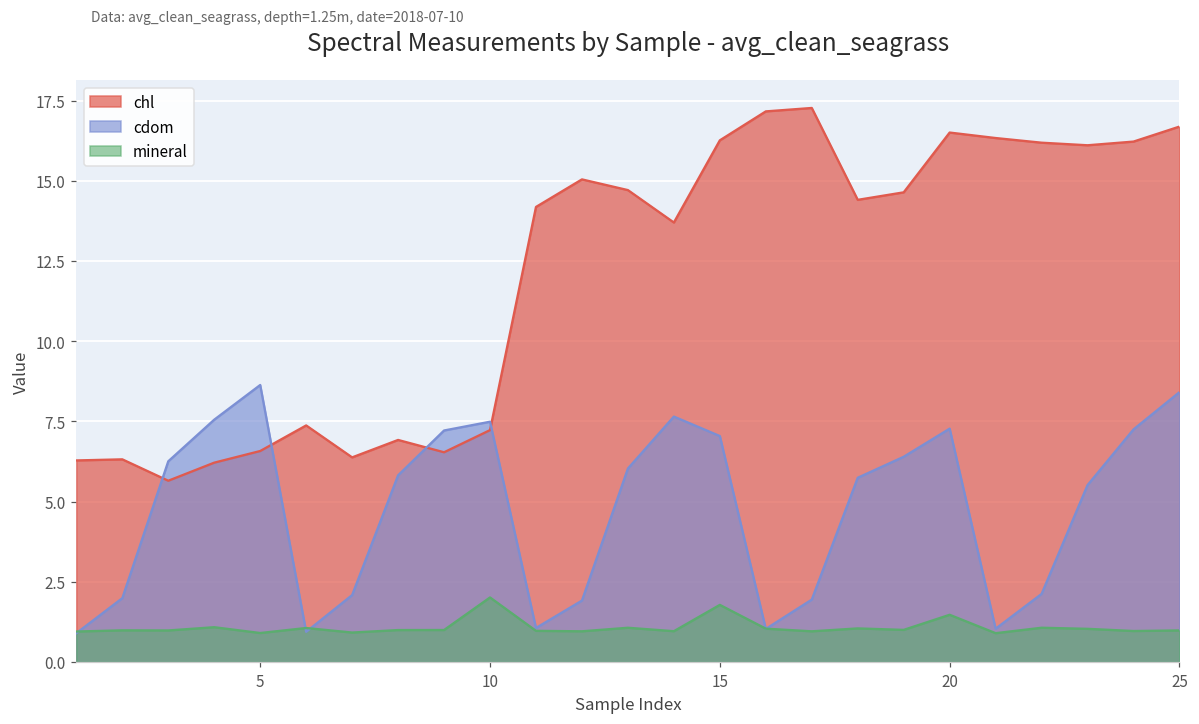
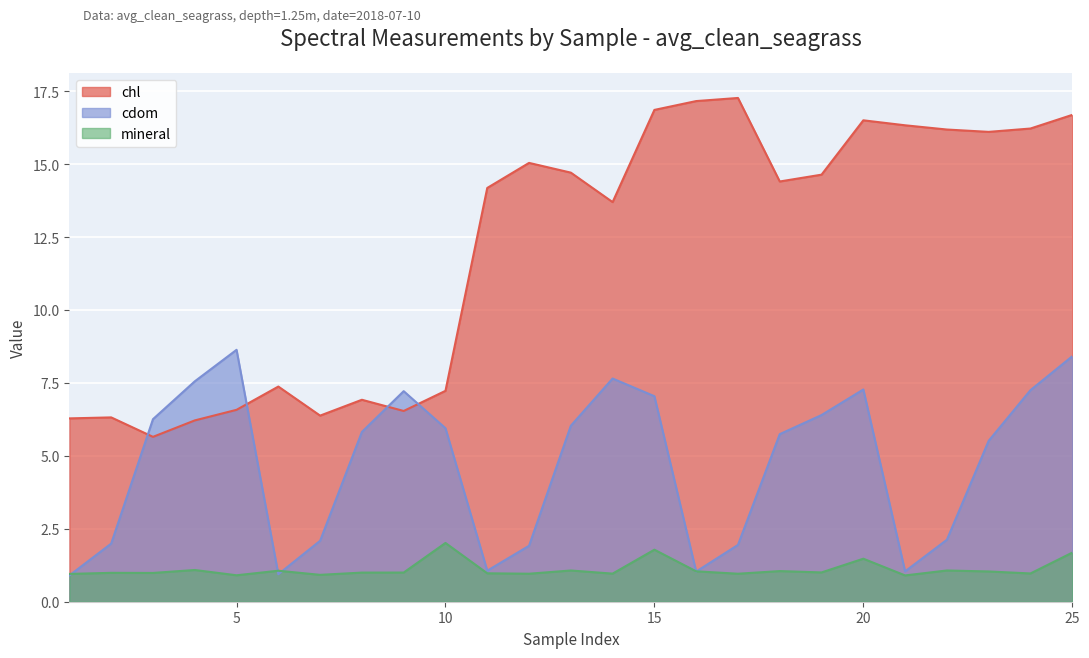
  {
    "chl": {
      "5": 6.6,
      "10": 7.2,
-     "15": 16.3,
+     "15": 16.9,
      "20": 16.5,
      "25": 16.7
    },
    "cdom": {
      "5": 8.6,
-     "10": 7.5,
+     "10": 5.9,
      "15": 7.0,
      "20": 7.3,
      "25": 8.4
    },
    "mineral": {
      "5": 0.9,
      "10": 2.0,
      "15": 1.8,
      "20": 1.5,
-     "25": 1.0
+     "25": 1.7
    }
  }
